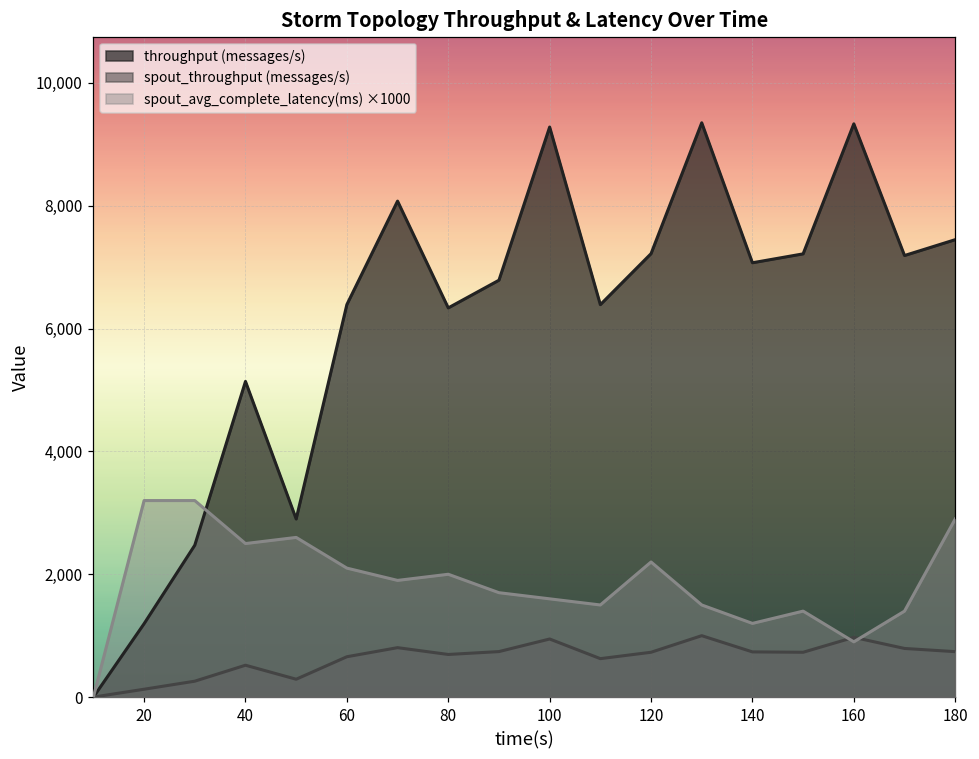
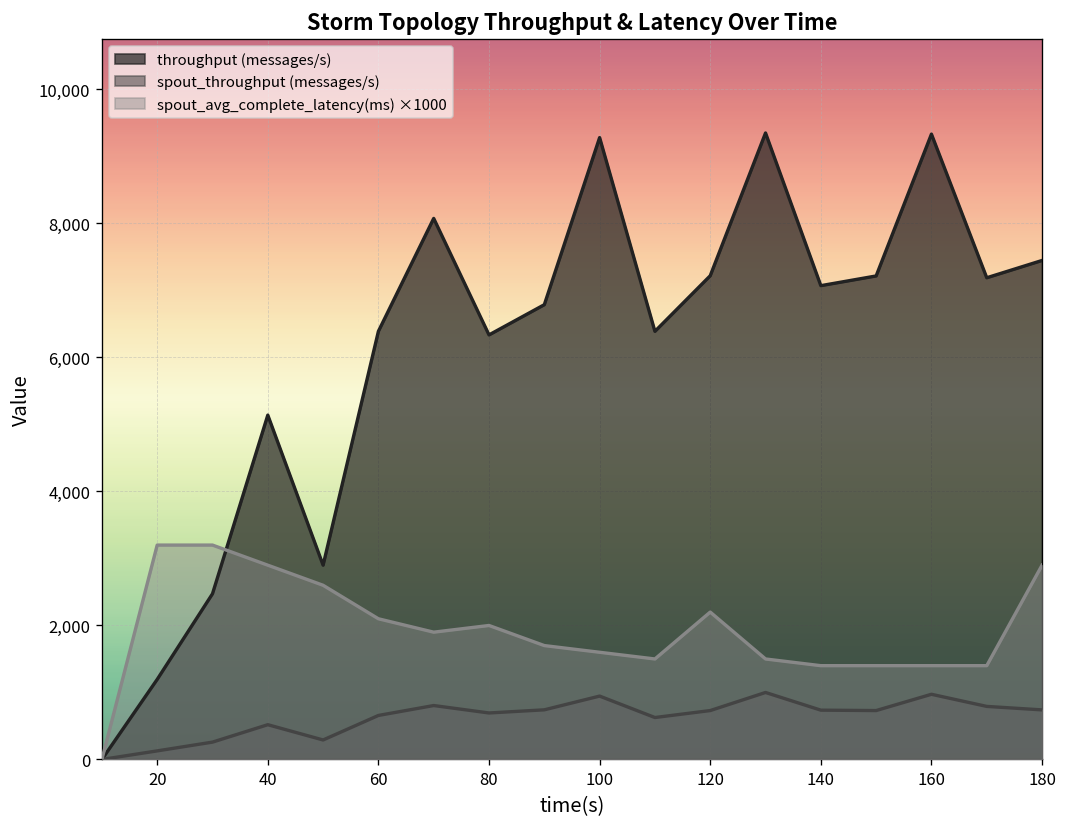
  {
    "spout_avg_complete_latency(ms) ×1000": {
      "20": "3,200",
-     "40": "2,500",
+     "40": "2,900",
      "60": "2,100",
      "80": "2,000",
      "100": "1,600",
      "120": "2,200",
-     "140": "1,200",
-     "160": "900",
+     "140": "1,400",
+     "160": "1,400",
      "180": "2,900"
    }
  }
